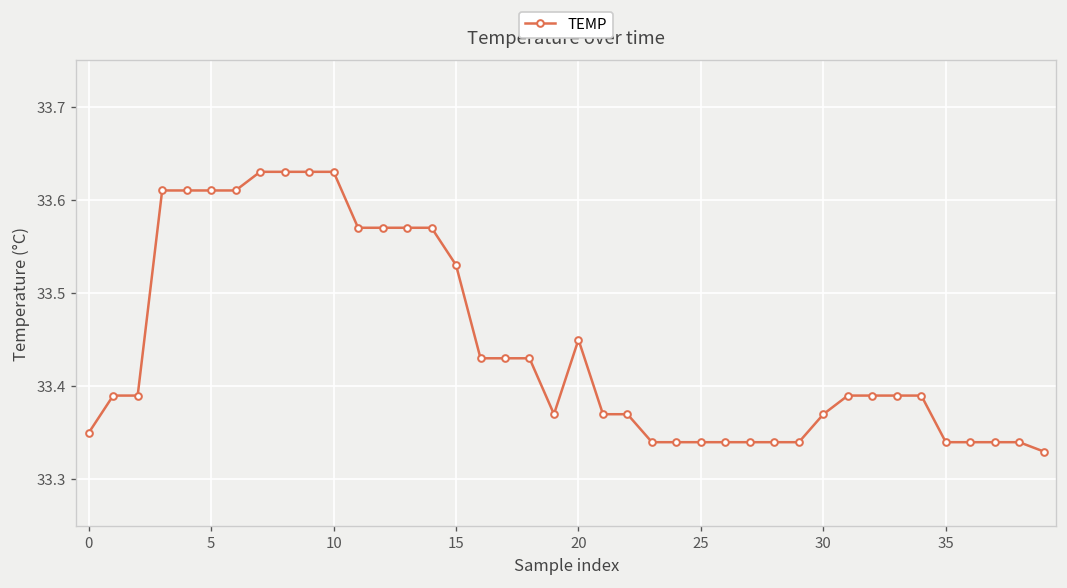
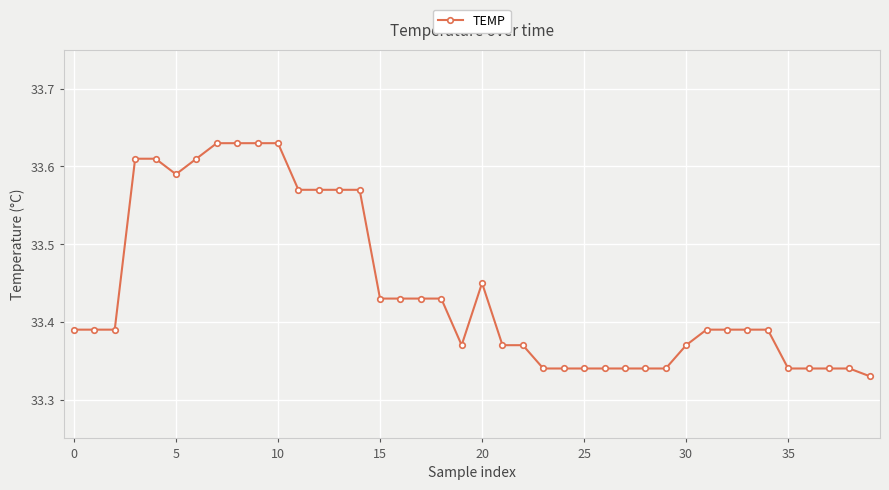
  {
-   "0": 33.35,
-   "5": 33.61,
+   "0": 33.39,
+   "5": 33.59,
    "10": 33.63,
-   "15": 33.53,
+   "15": 33.43,
    "20": 33.45,
    "25": 33.34,
    "30": 33.37,
    "35": 33.34
  }
